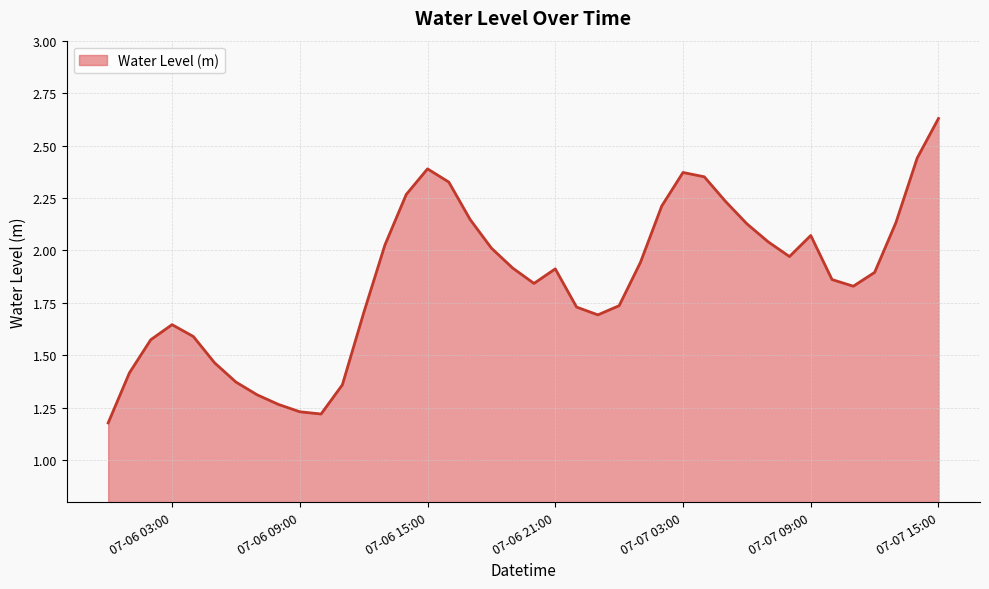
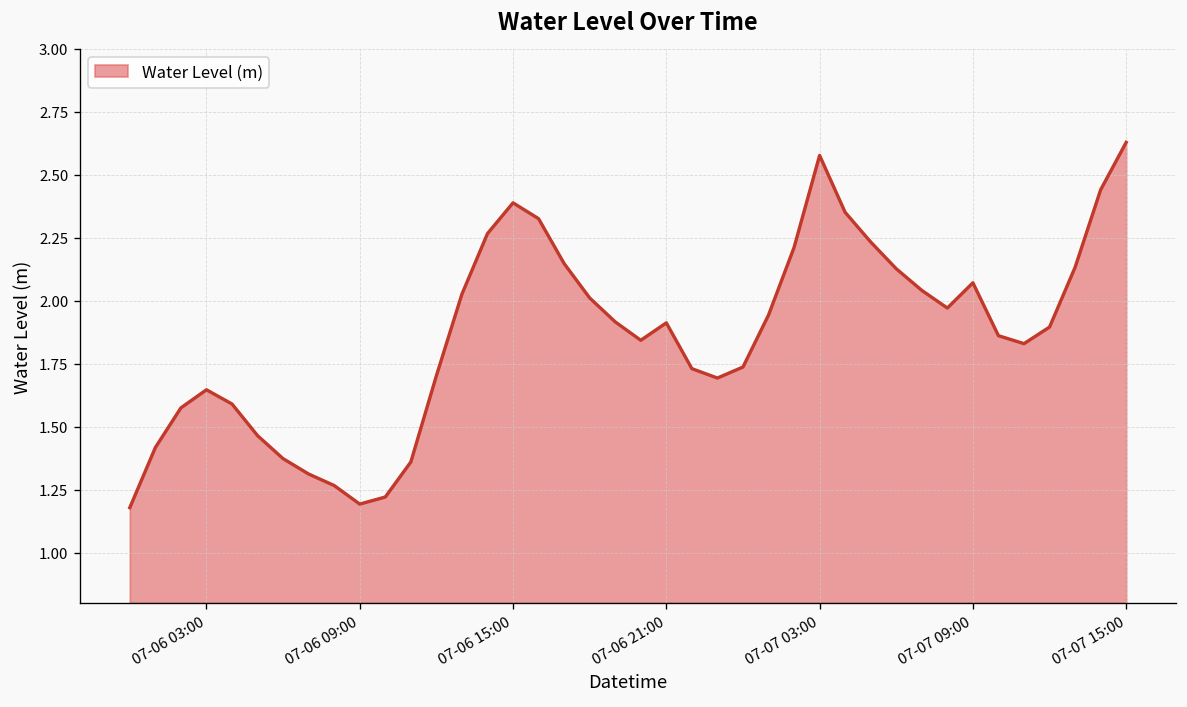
  {
    "07-06 03:00": 1.65,
-   "07-06 09:00": 1.23,
+   "07-06 09:00": 1.19,
    "07-06 15:00": 2.39,
    "07-06 21:00": 1.91,
-   "07-07 03:00": 2.37,
+   "07-07 03:00": 2.58,
    "07-07 09:00": 2.07,
    "07-07 15:00": 2.63
  }
